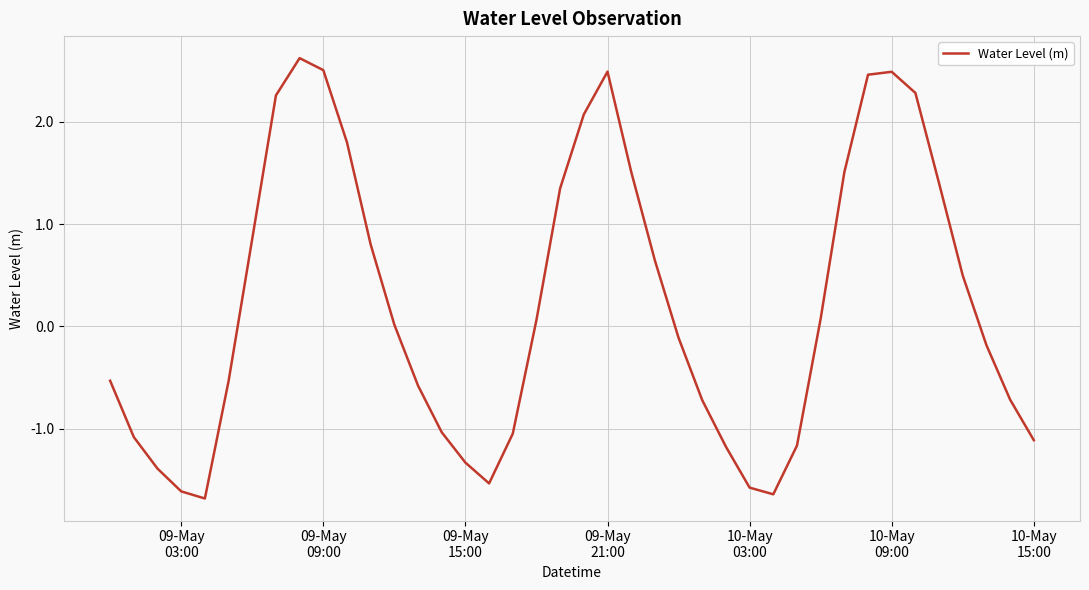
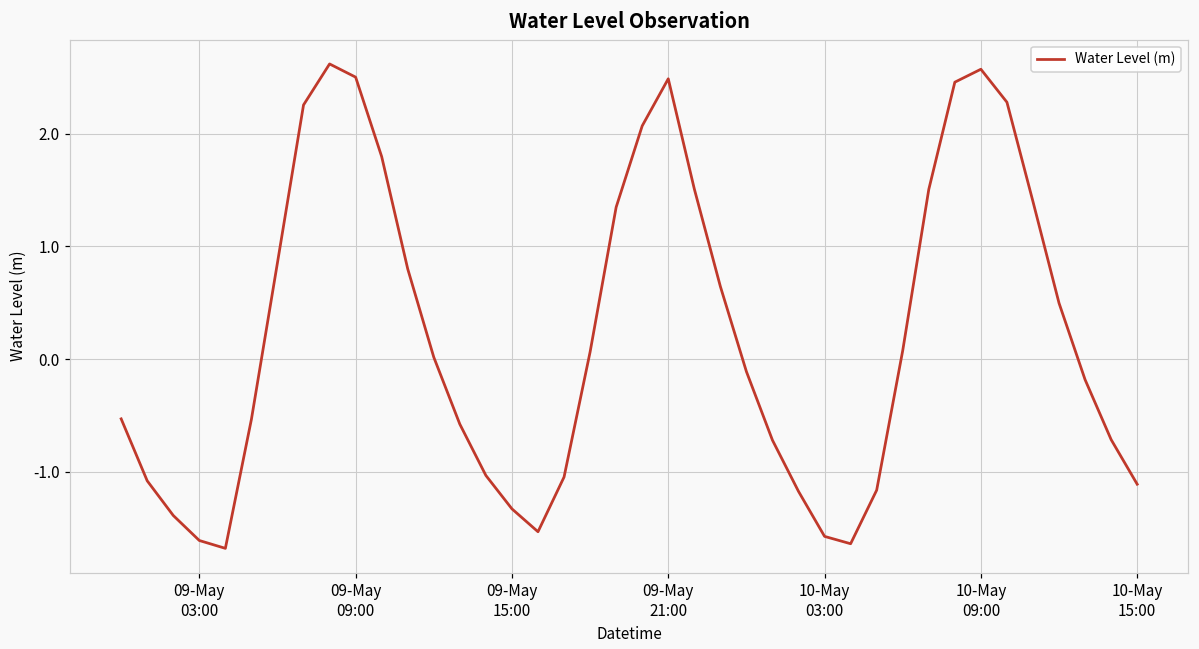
  {
    "09-May 03:00": -1.61,
    "09-May 09:00": 2.50,
    "09-May 15:00": -1.33,
    "09-May 21:00": 2.49,
    "10-May 03:00": -1.57,
-   "10-May 09:00": 2.49,
+   "10-May 09:00": 2.57,
    "10-May 15:00": -1.11
  }
